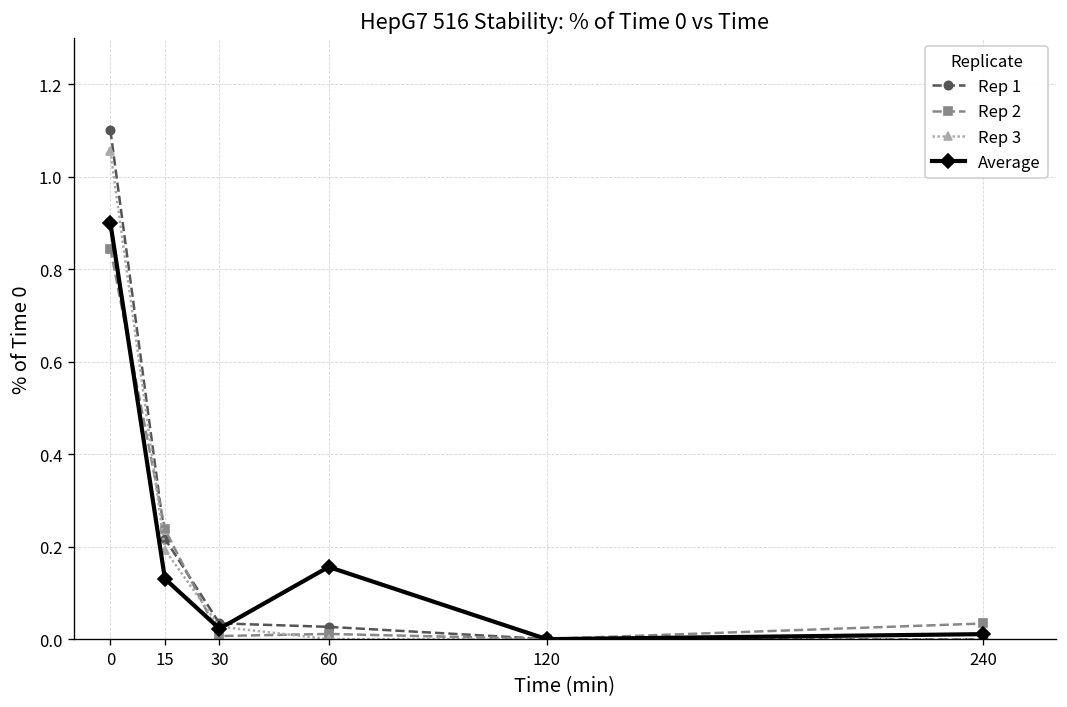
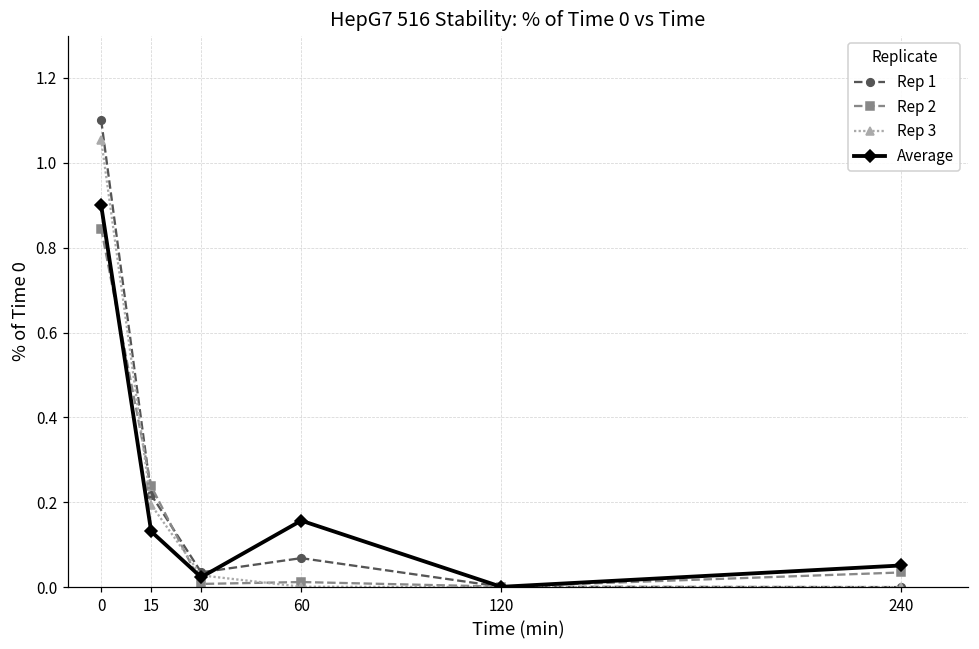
  {
    "Rep 1": {
      "0": 1.10,
      "15": 0.22,
      "30": 0.03,
-     "60": 0.03
+     "60": 0.07
    },
    "Average": {
      "0": 0.90,
      "15": 0.13,
      "60": 0.16,
-     "240": 0.01
+     "240": 0.05
    }
  }
